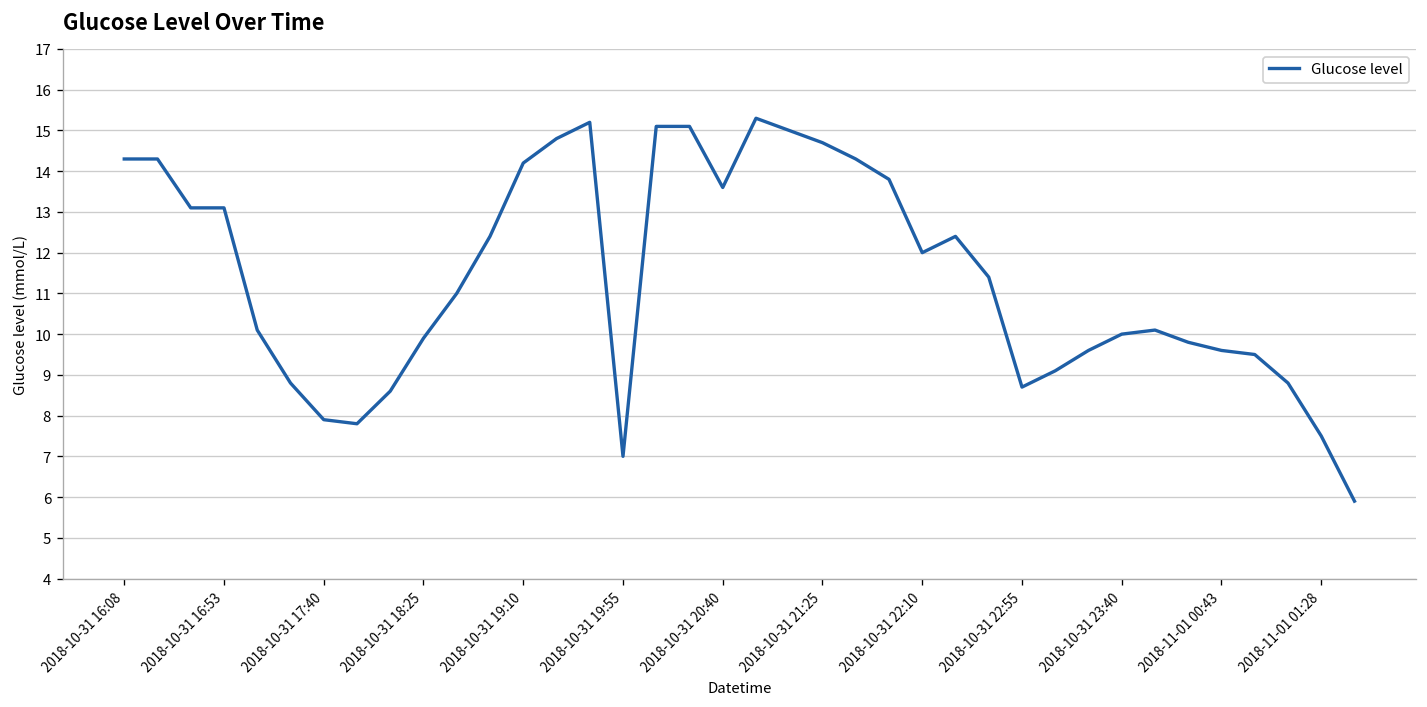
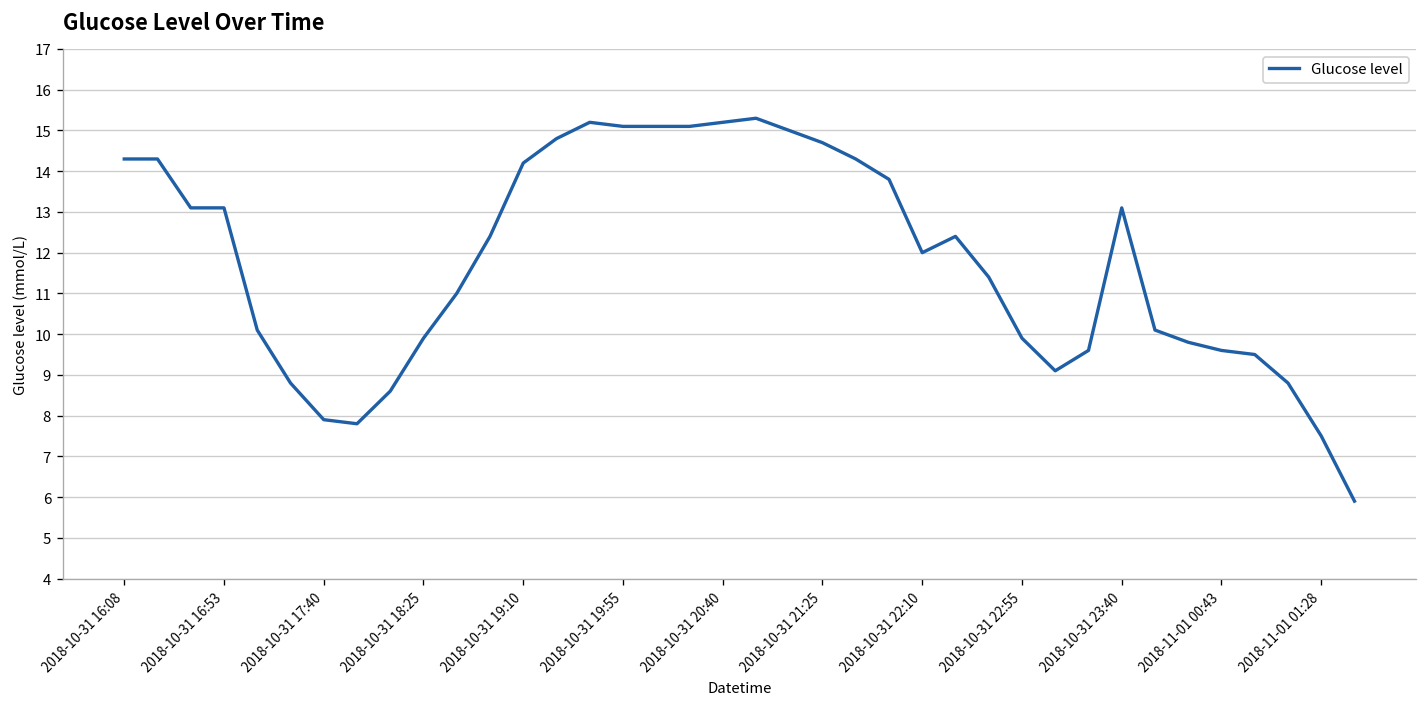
  {
    "2018-10-31 16:08": 14.3,
    "2018-10-31 16:53": 13.1,
    "2018-10-31 17:40": 7.9,
    "2018-10-31 18:25": 9.9,
    "2018-10-31 19:10": 14.2,
-   "2018-10-31 19:55": 7.0,
-   "2018-10-31 20:40": 13.6,
+   "2018-10-31 19:55": 15.1,
+   "2018-10-31 20:40": 15.2,
    "2018-10-31 21:25": 14.7,
    "2018-10-31 22:10": 12.0,
-   "2018-10-31 22:55": 8.7,
-   "2018-10-31 23:40": 10.0,
+   "2018-10-31 22:55": 9.9,
+   "2018-10-31 23:40": 13.1,
    "2018-11-01 00:43": 9.6,
    "2018-11-01 01:28": 7.5
  }
